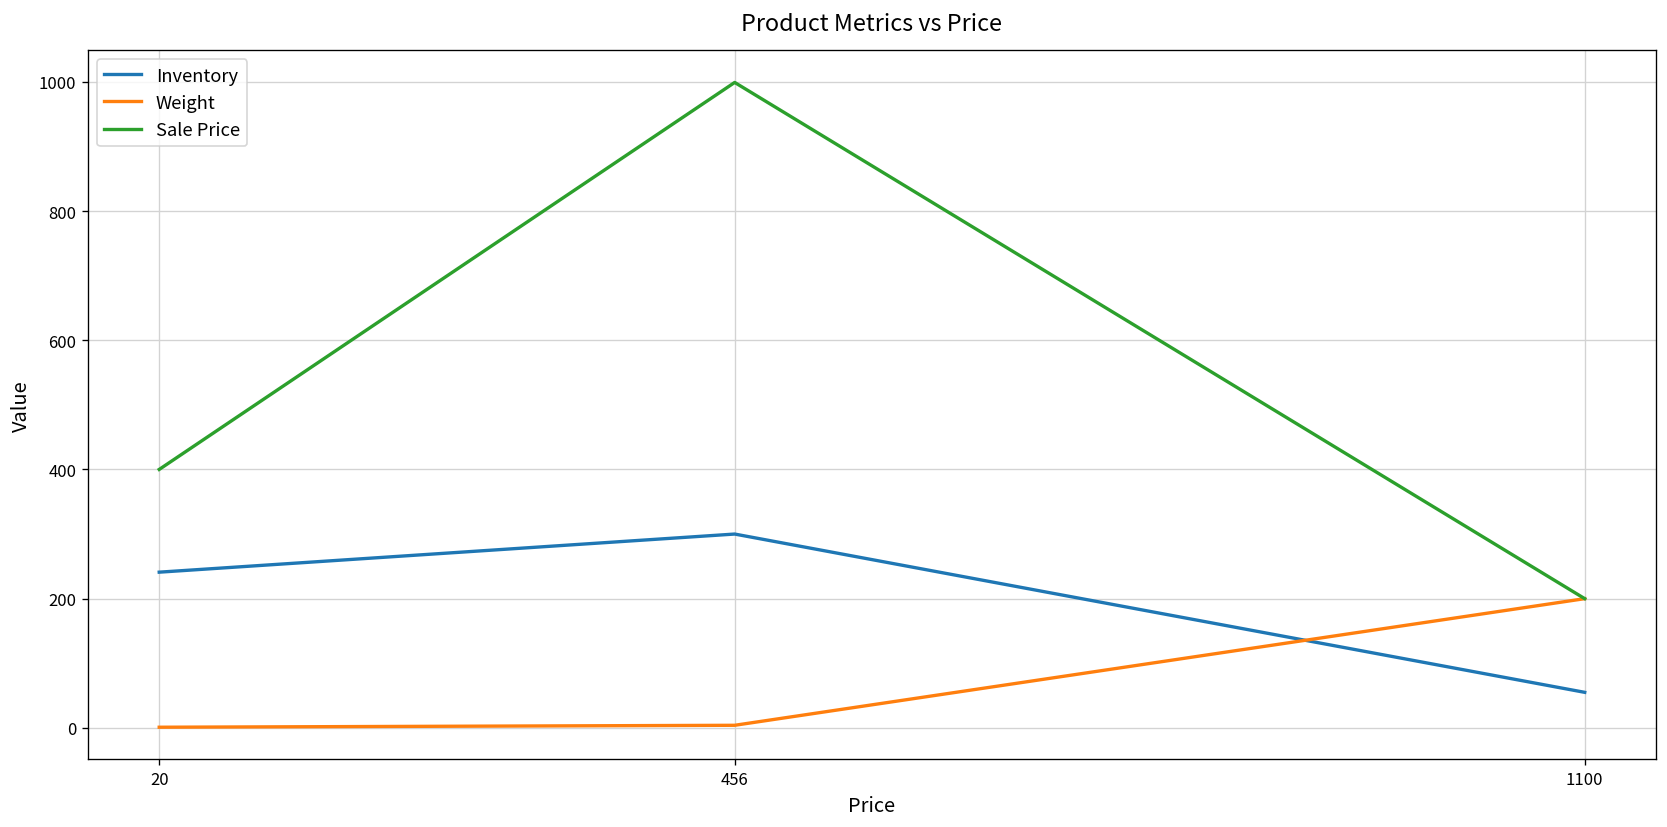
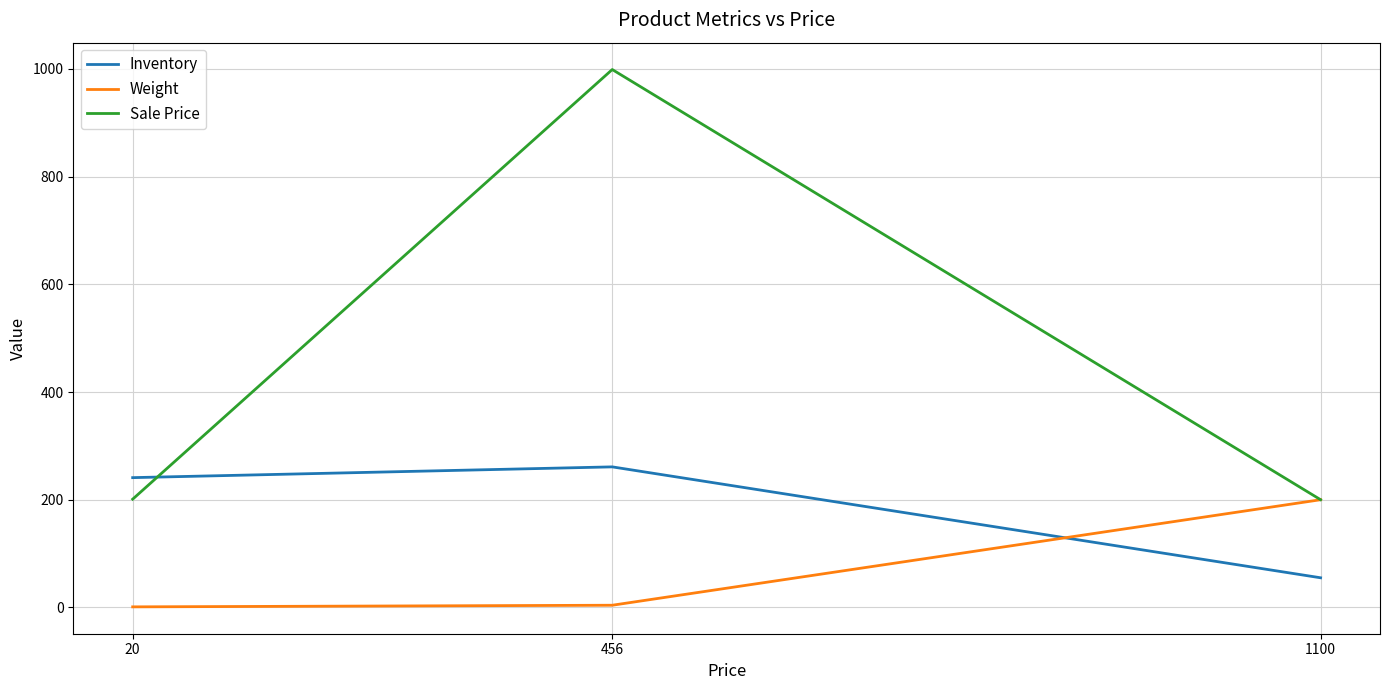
  {
    "Inventory": {
      "20": 240,
-     "456": 300,
+     "456": 260,
      "1100": 60
    },
    "Weight": {
      "20": 0,
      "456": 0
    },
    "Sale Price": {
-     "20": 400,
+     "20": 200,
      "456": 1000
    }
  }
